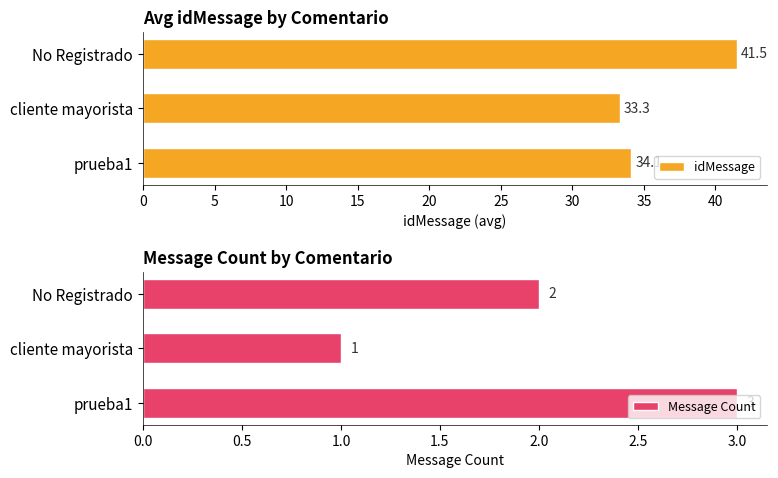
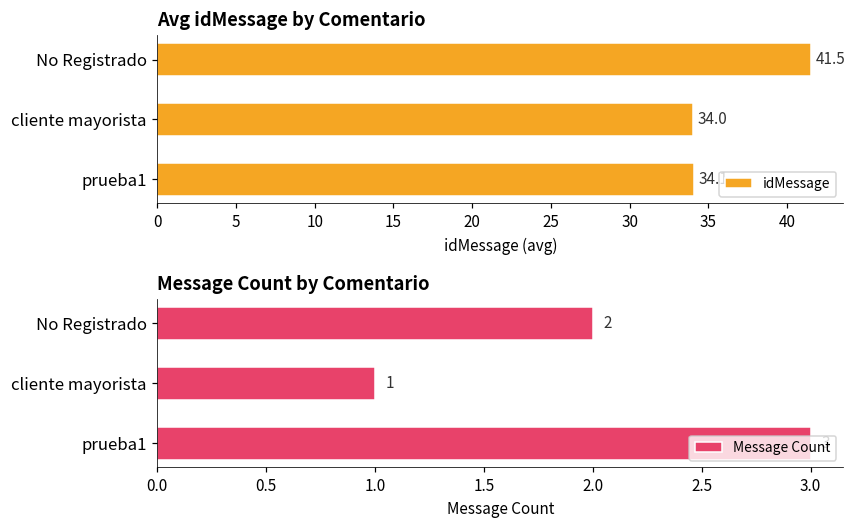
  {
    "Avg idMessage by Comentario": {
      "No Registrado": 41.5,
-     "cliente mayorista": 33.3
+     "cliente mayorista": 34.0
    },
    "Message Count by Comentario": {
      "No Registrado": 2,
      "cliente mayorista": 1
    }
  }
